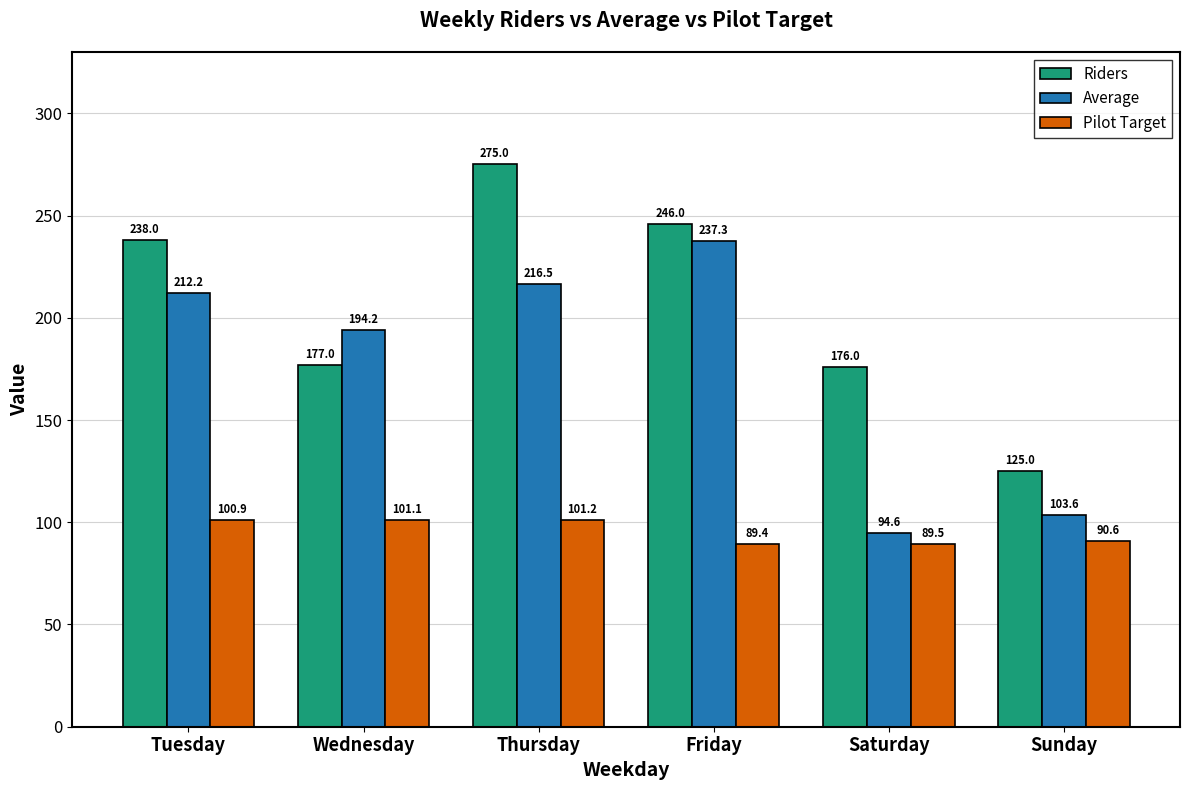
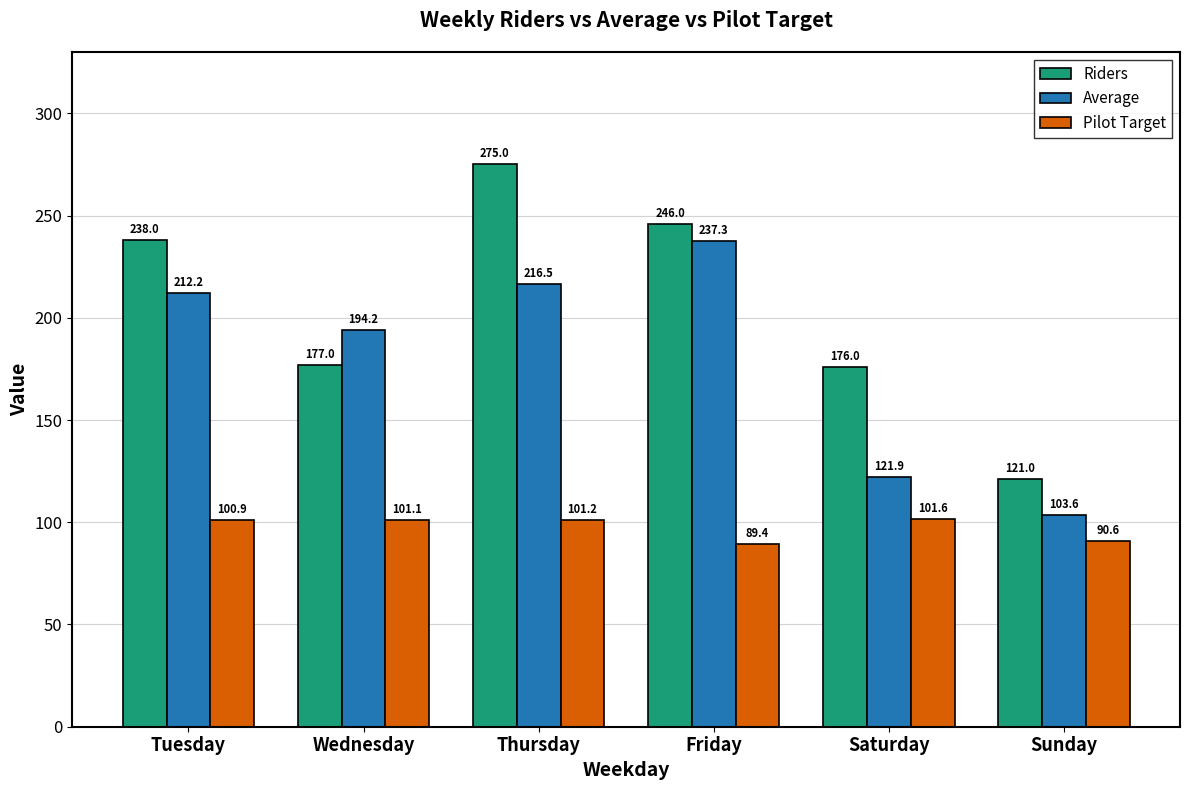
  {
    "Riders": {
      "Tuesday": 238.0,
      "Wednesday": 177.0,
      "Thursday": 275.0,
      "Friday": 246.0,
      "Saturday": 176.0,
-     "Sunday": 125.0
+     "Sunday": 121.0
    },
    "Average": {
      "Tuesday": 212.2,
      "Wednesday": 194.2,
      "Thursday": 216.5,
      "Friday": 237.3,
-     "Saturday": 94.6,
+     "Saturday": 121.9,
      "Sunday": 103.6
    },
    "Pilot Target": {
      "Tuesday": 100.9,
      "Wednesday": 101.1,
      "Thursday": 101.2,
      "Friday": 89.4,
-     "Saturday": 89.5,
+     "Saturday": 101.6,
      "Sunday": 90.6
    }
  }
